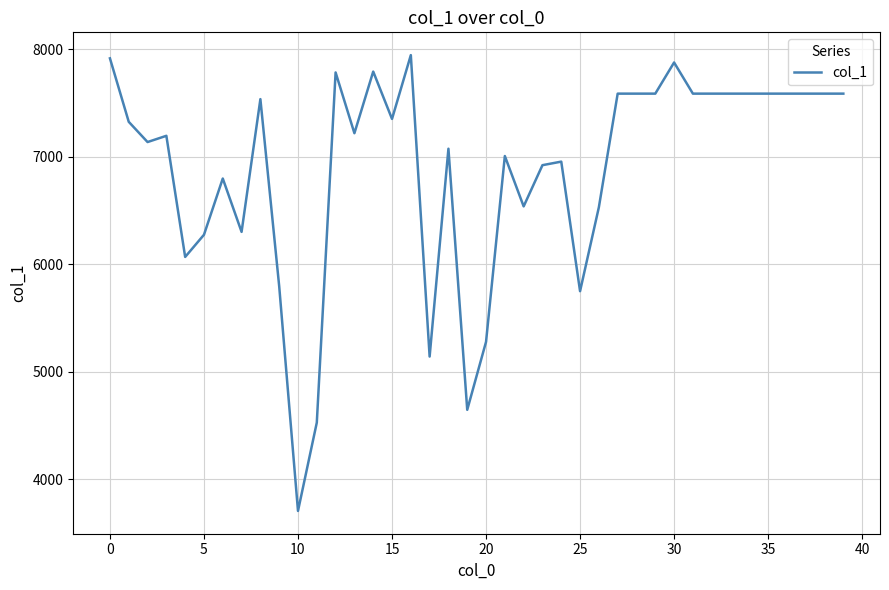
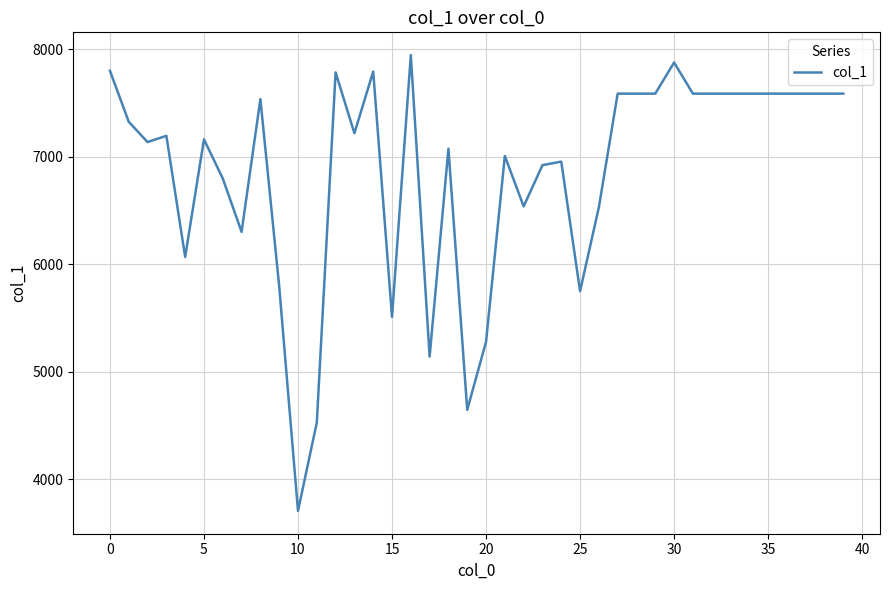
  {
-   "0": 7910,
-   "5": 6270,
+   "0": 7800,
+   "5": 7160,
    "10": 3710,
-   "15": 7350,
+   "15": 5510,
    "20": 5280,
    "25": 5750,
    "30": 7880,
    "35": 7590
  }
